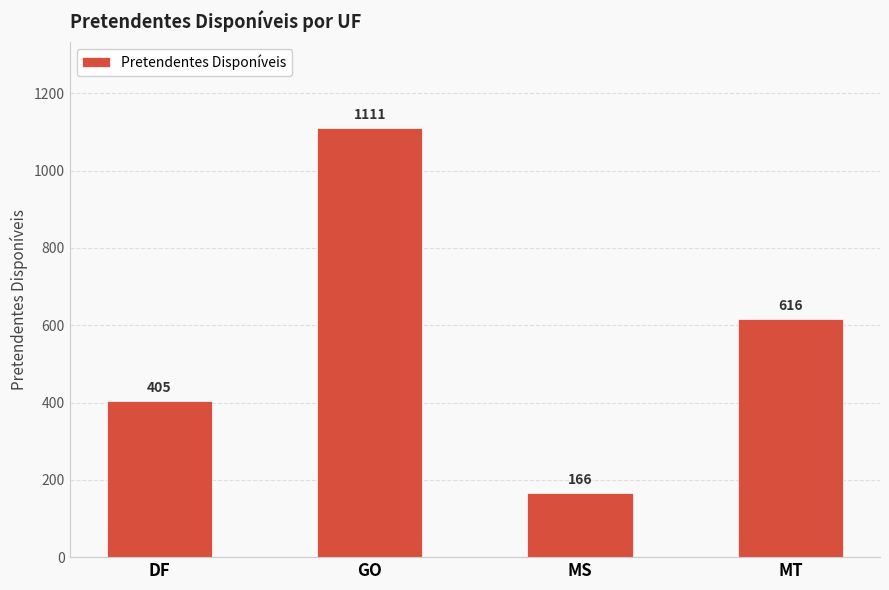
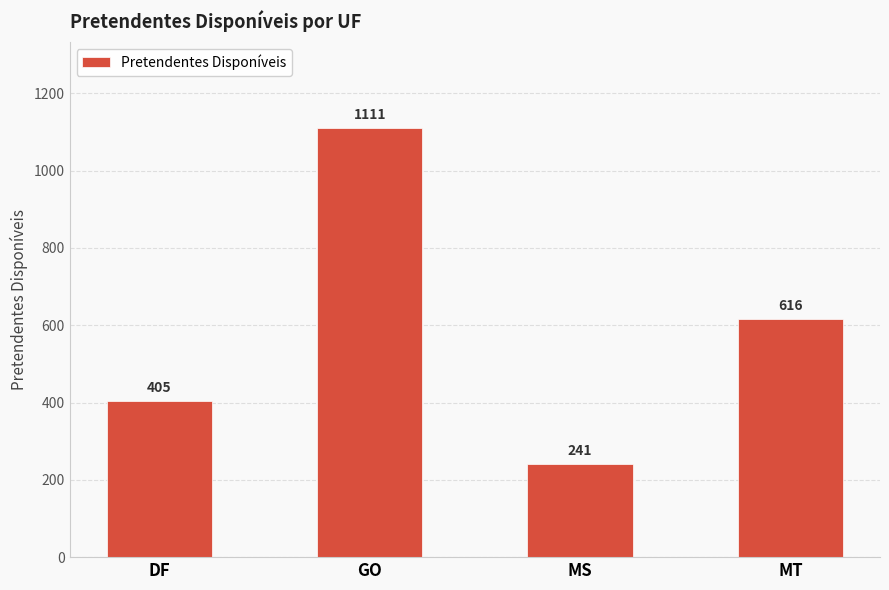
  {
    "DF": 405,
    "GO": 1111,
-   "MS": 166,
+   "MS": 241,
    "MT": 616
  }
